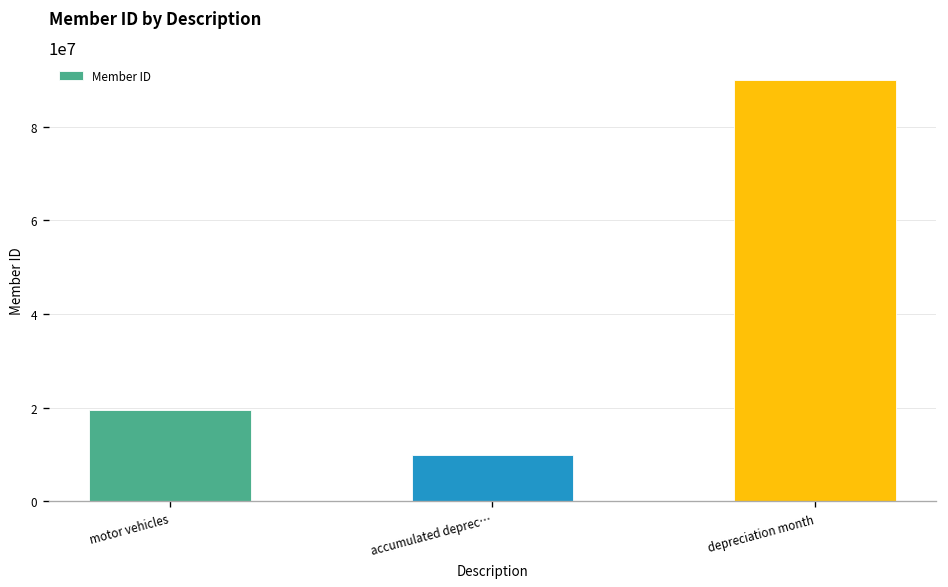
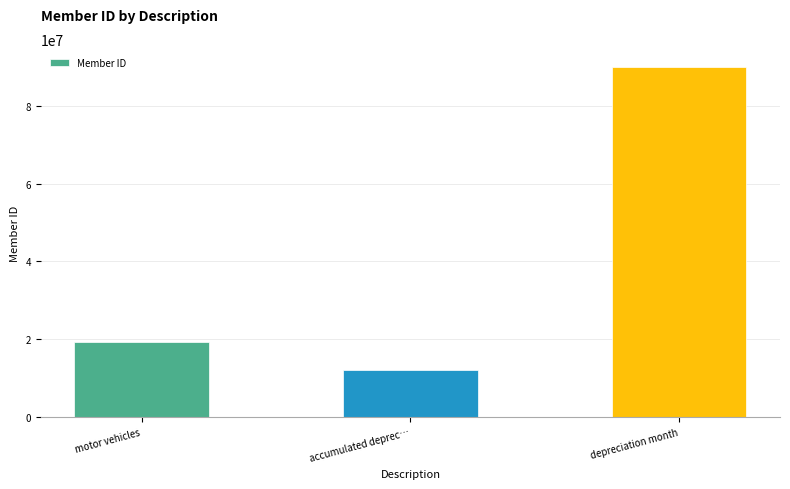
  {
    "motor vehicles": 19000000,
-   "accumulated deprec…": 10000000,
+   "accumulated deprec…": 12000000,
    "depreciation month": 90000000
  }
